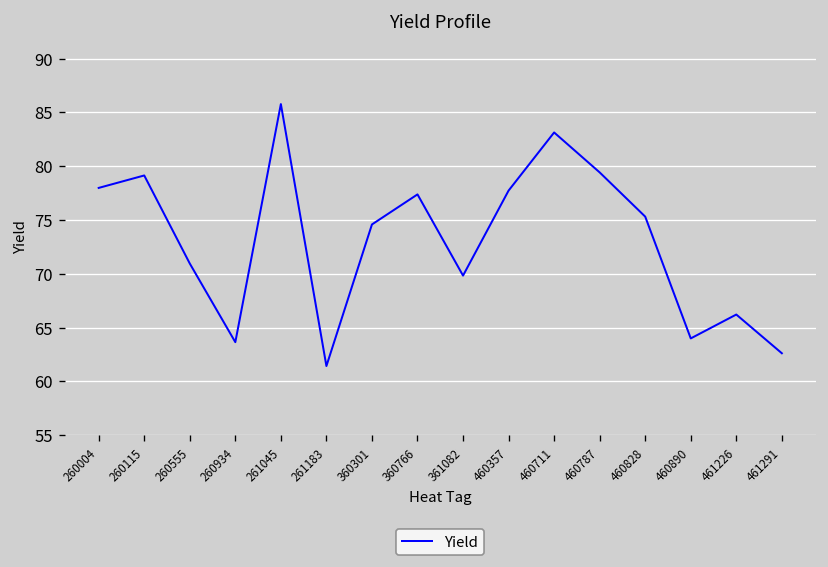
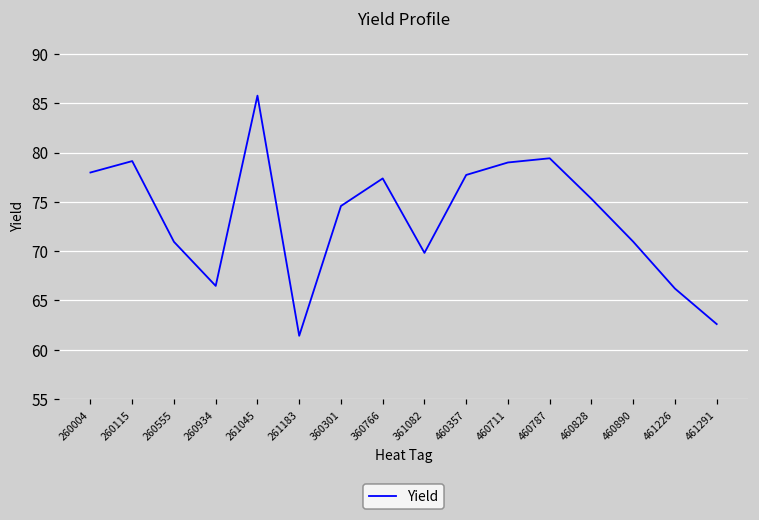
  {
    "260004": 78,
    "260115": 79,
    "260555": 71,
-   "260934": 64,
+   "260934": 66,
    "261045": 86,
    "261183": 61,
    "360301": 75,
    "360766": 77,
    "361082": 70,
    "460357": 78,
-   "460711": 83,
+   "460711": 79,
    "460787": 79,
    "460828": 75,
-   "460890": 64,
+   "460890": 71,
    "461226": 66,
    "461291": 63
  }
